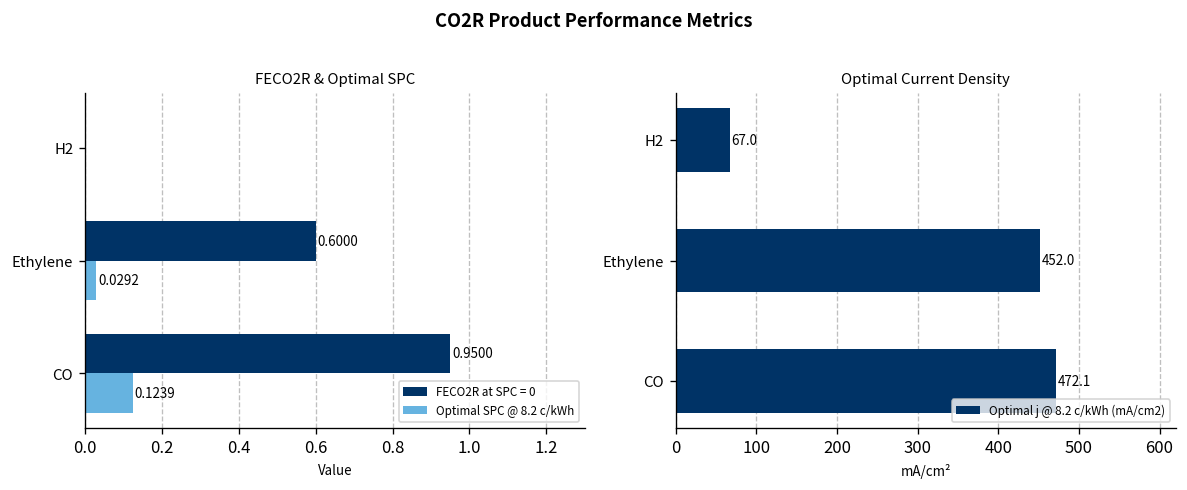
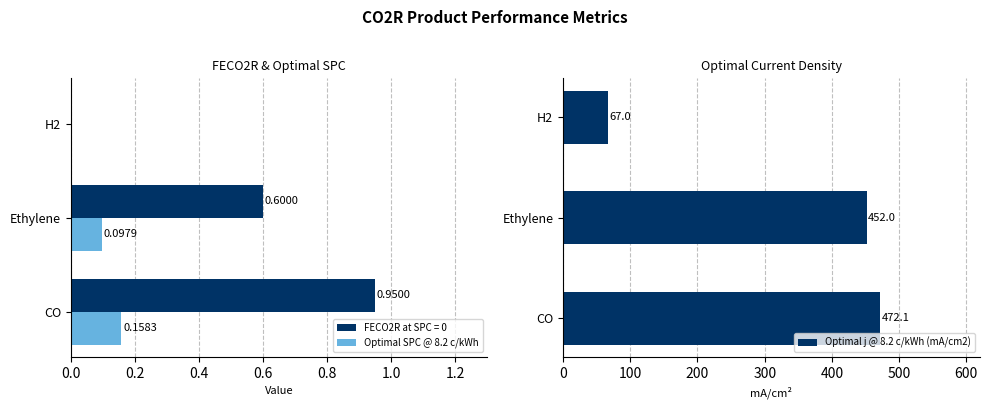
  {
    "FECO2R & Optimal SPC": {
      "FECO2R at SPC = 0": {
        "Ethylene": 0.6000,
        "CO": 0.9500
      },
      "Optimal SPC @ 8.2 c/kWh": {
-       "Ethylene": 0.0292,
-       "CO": 0.1239
+       "Ethylene": 0.0979,
+       "CO": 0.1583
      }
    },
    "Optimal Current Density": {
      "H2": 67.0,
      "Ethylene": 452.0,
      "CO": 472.1
    }
  }
